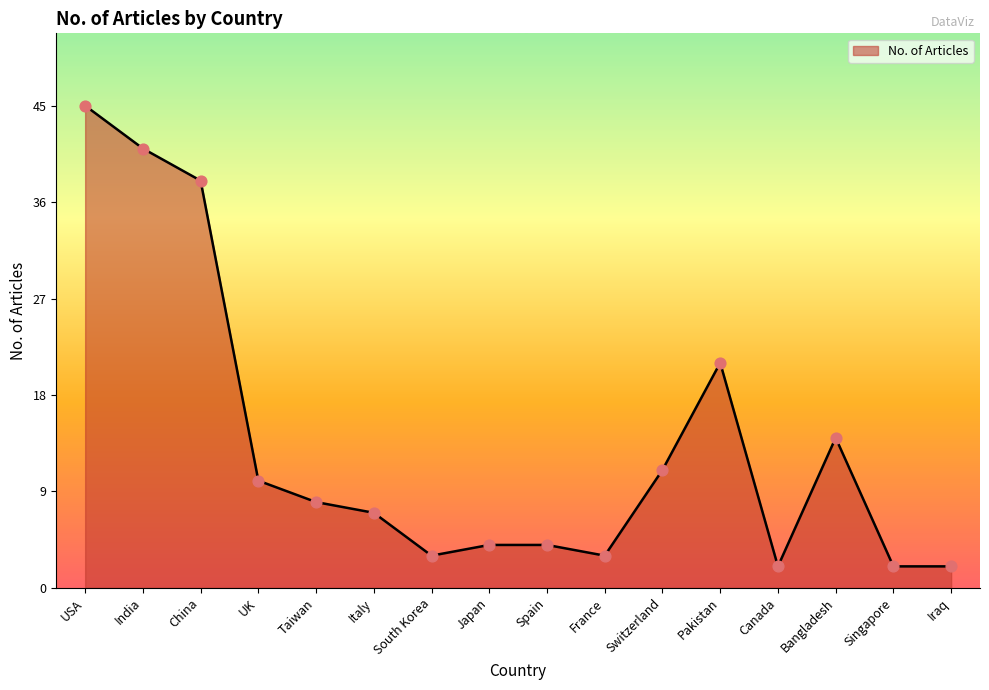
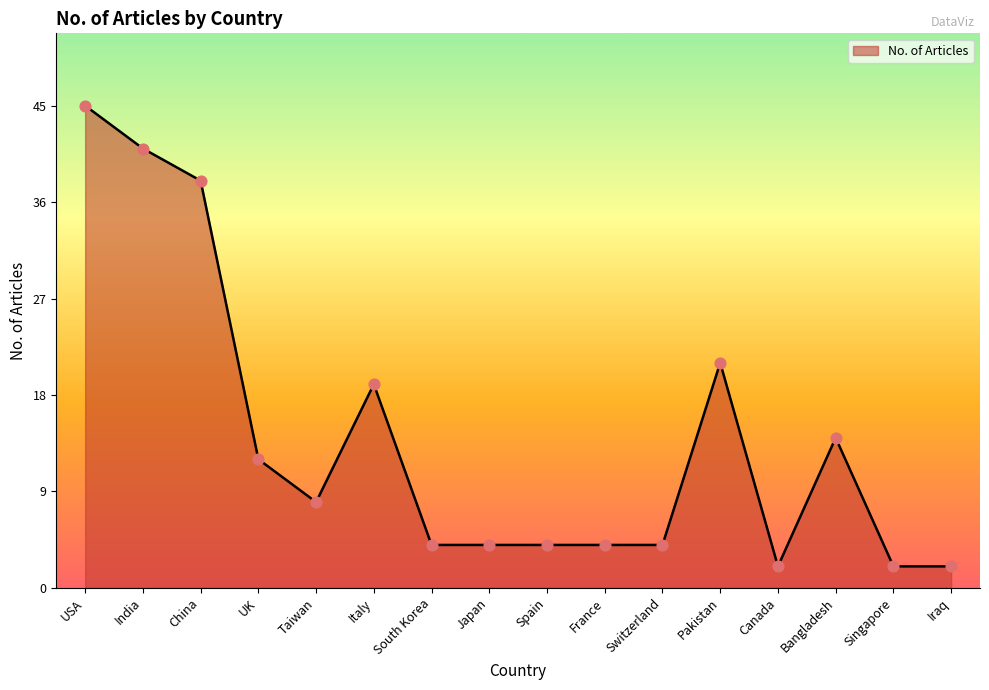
  {
    "USA": 45,
    "India": 41,
    "China": 38,
-   "UK": 10,
+   "UK": 12,
    "Taiwan": 8,
-   "Italy": 7,
-   "South Korea": 3,
+   "Italy": 19,
+   "South Korea": 4,
    "Japan": 4,
    "Spain": 4,
-   "France": 3,
-   "Switzerland": 11,
+   "France": 4,
+   "Switzerland": 4,
    "Pakistan": 21,
    "Canada": 2,
    "Bangladesh": 14,
    "Singapore": 2,
    "Iraq": 2
  }
